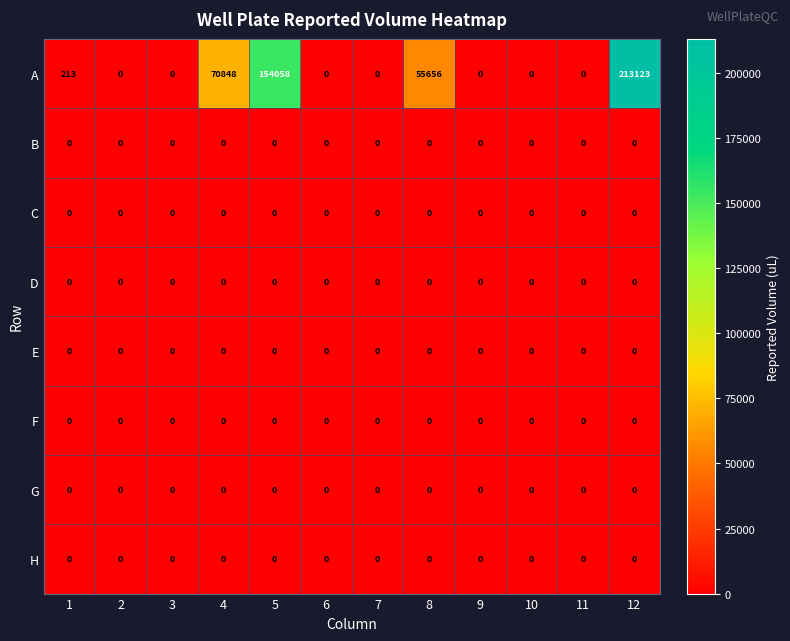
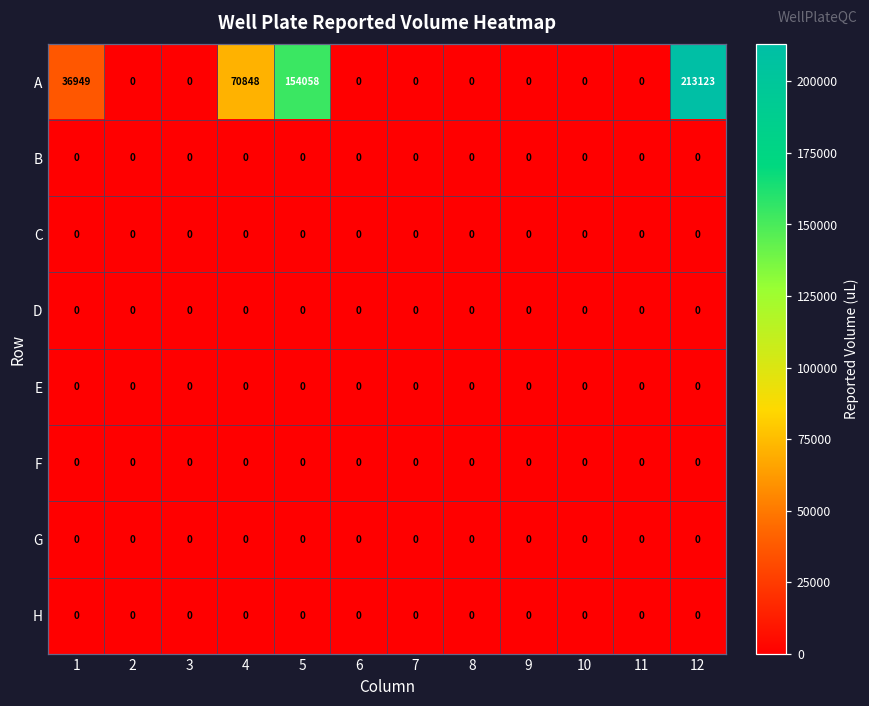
  {
    "A": {
-     "1": 213,
+     "1": 36949,
      "2": 0,
      "3": 0,
      "4": 70848,
      "5": 154058,
      "6": 0,
      "7": 0,
-     "8": 55656,
+     "8": 0,
      "9": 0,
      "10": 0,
      "11": 0,
      "12": 213123
    },
    "B": {
      "1": 0,
      "2": 0,
      "3": 0,
      "4": 0,
      "5": 0,
      "6": 0,
      "7": 0,
      "8": 0,
      "9": 0,
      "10": 0,
      "11": 0,
      "12": 0
    },
    "C": {
      "1": 0,
      "2": 0,
      "3": 0,
      "4": 0,
      "5": 0,
      "6": 0,
      "7": 0,
      "8": 0,
      "9": 0,
      "10": 0,
      "11": 0,
      "12": 0
    },
    "D": {
      "1": 0,
      "2": 0,
      "3": 0,
      "4": 0,
      "5": 0,
      "6": 0,
      "7": 0,
      "8": 0,
      "9": 0,
      "10": 0,
      "11": 0,
      "12": 0
    },
    "E": {
      "1": 0,
      "2": 0,
      "3": 0,
      "4": 0,
      "5": 0,
      "6": 0,
      "7": 0,
      "8": 0,
      "9": 0,
      "10": 0,
      "11": 0,
      "12": 0
    },
    "F": {
      "1": 0,
      "2": 0,
      "3": 0,
      "4": 0,
      "5": 0,
      "6": 0,
      "7": 0,
      "8": 0,
      "9": 0,
      "10": 0,
      "11": 0,
      "12": 0
    },
    "G": {
      "1": 0,
      "2": 0,
      "3": 0,
      "4": 0,
      "5": 0,
      "6": 0,
      "7": 0,
      "8": 0,
      "9": 0,
      "10": 0,
      "11": 0,
      "12": 0
    },
    "H": {
      "1": 0,
      "2": 0,
      "3": 0,
      "4": 0,
      "5": 0,
      "6": 0,
      "7": 0,
      "8": 0,
      "9": 0,
      "10": 0,
      "11": 0,
      "12": 0
    }
  }
